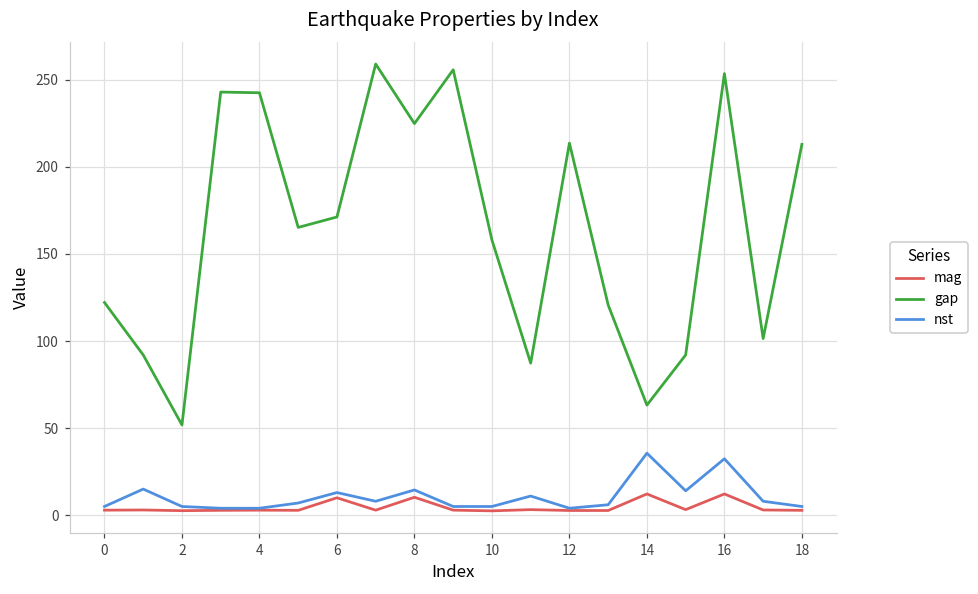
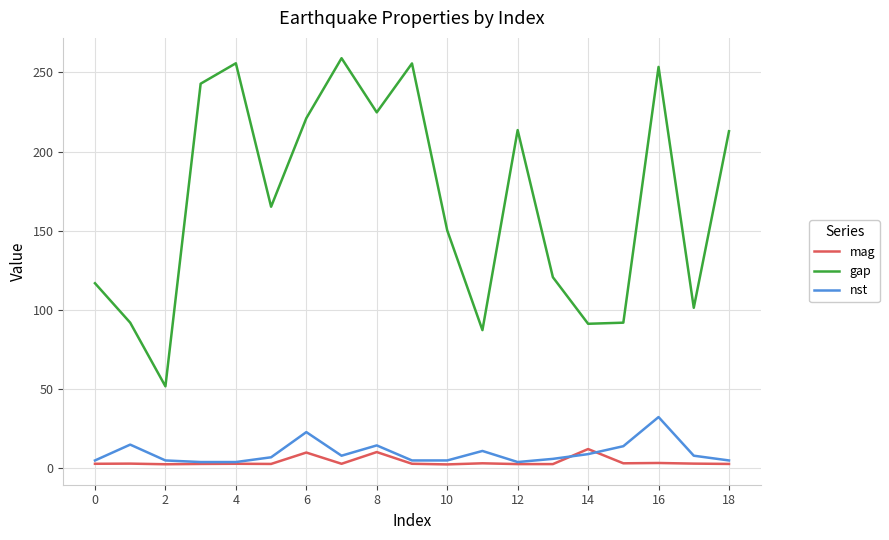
  {
    "mag": {
      "0": 3,
      "2": 3,
      "6": 10,
      "8": 10,
      "10": 3,
      "14": 12,
-     "16": 12,
+     "16": 3,
      "18": 3
    },
    "gap": {
-     "0": 122,
+     "0": 117,
      "2": 52,
-     "4": 243,
-     "6": 171,
+     "4": 256,
+     "6": 221,
      "8": 225,
-     "10": 158,
+     "10": 150,
      "12": 214,
-     "14": 63,
+     "14": 91,
      "16": 254,
      "18": 213
    },
    "nst": {
      "0": 5,
      "2": 5,
-     "6": 13,
+     "6": 23,
      "8": 15,
      "10": 5,
-     "14": 36,
+     "14": 9,
      "16": 32,
      "18": 5
    }
  }
